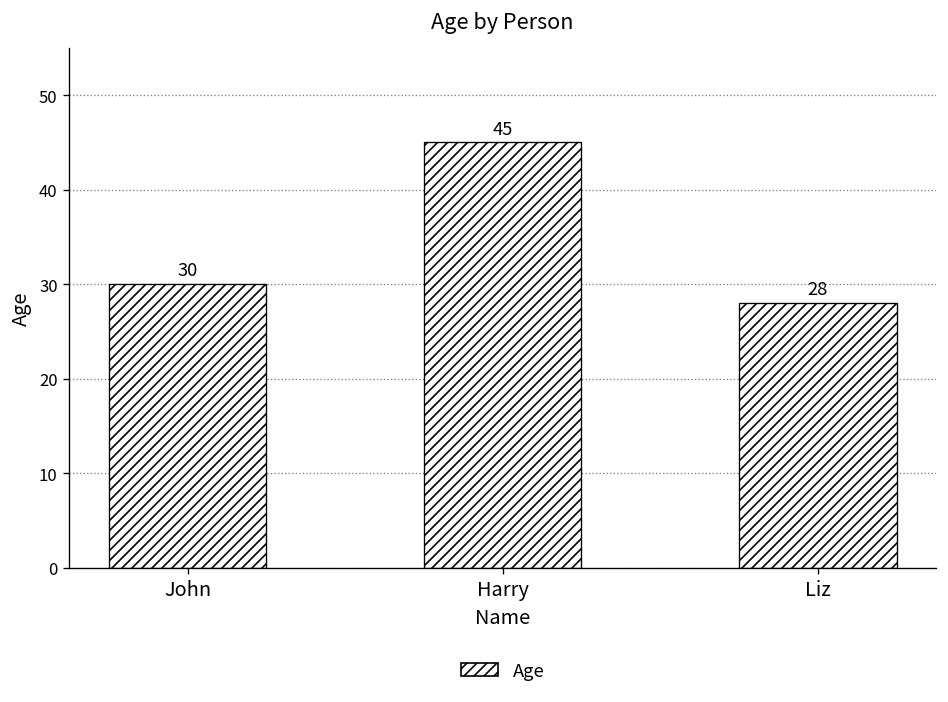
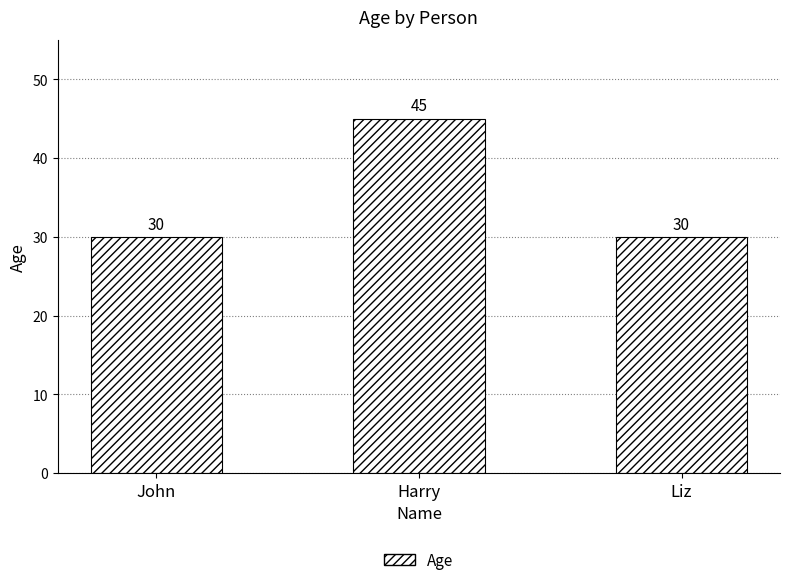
  {
    "John": 30,
    "Harry": 45,
-   "Liz": 28
+   "Liz": 30
  }
